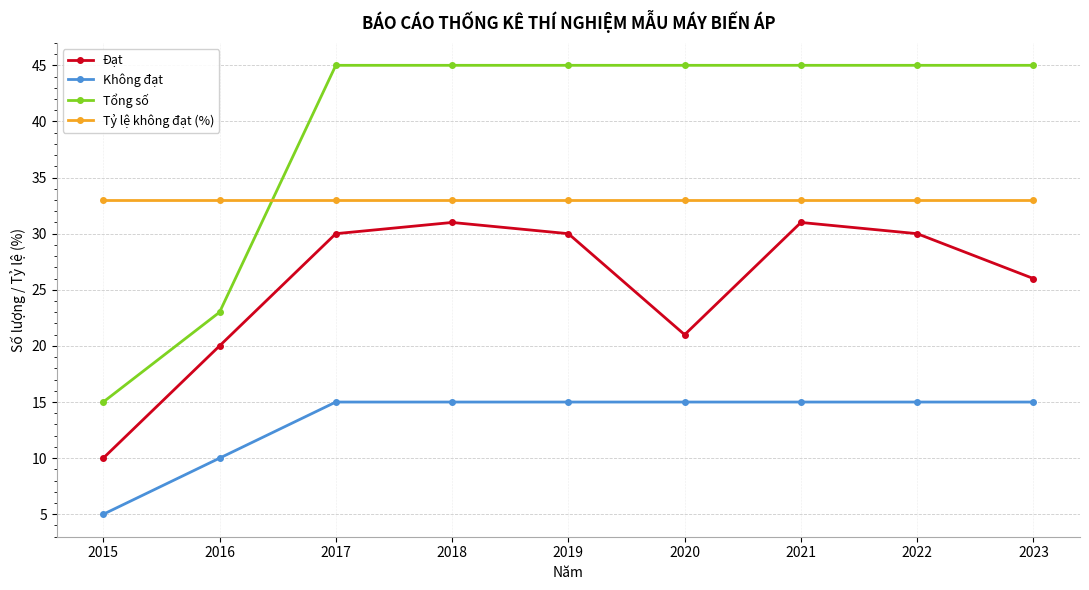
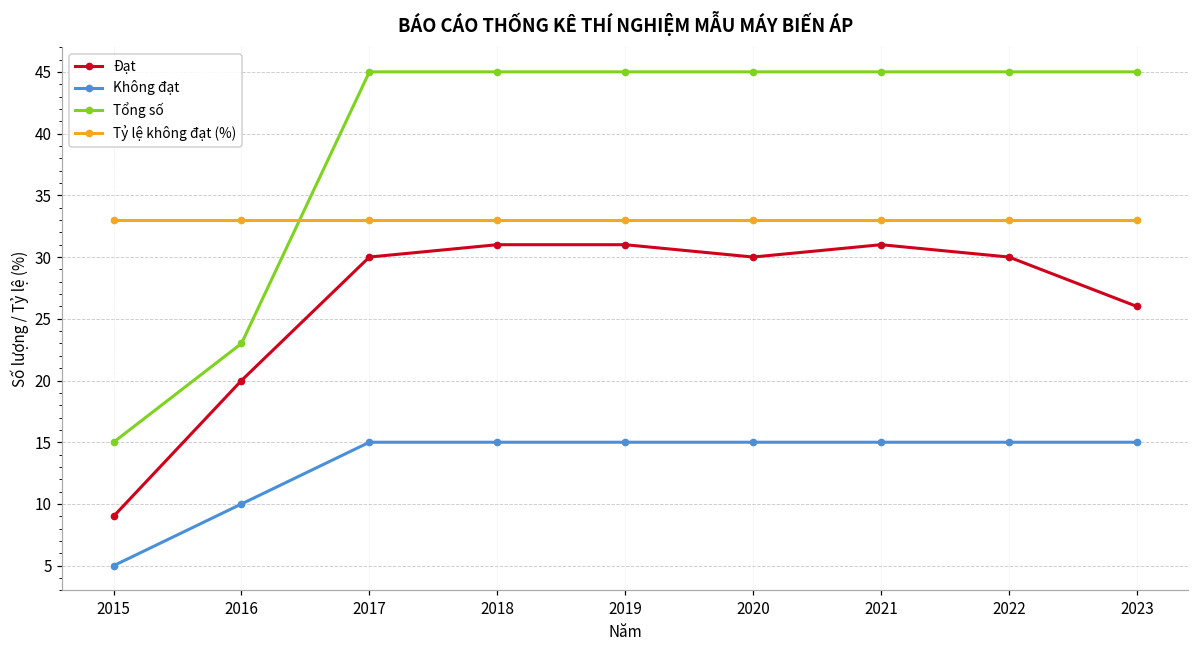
  {
    "Đạt": {
-     "2015": 10,
+     "2015": 9,
      "2016": 20,
      "2017": 30,
      "2018": 31,
-     "2019": 30,
-     "2020": 21,
+     "2019": 31,
+     "2020": 30,
      "2021": 31,
      "2022": 30,
      "2023": 26
    },
    "Không đạt": {
      "2015": 5,
      "2016": 10,
      "2017": 15,
      "2018": 15,
      "2019": 15,
      "2020": 15,
      "2021": 15,
      "2022": 15,
      "2023": 15
    },
    "Tổng số": {
      "2015": 15,
      "2016": 23,
      "2017": 45,
      "2018": 45,
      "2019": 45,
      "2020": 45,
      "2021": 45,
      "2022": 45,
      "2023": 45
    },
    "Tỷ lệ không đạt (%)": {
      "2015": 33,
      "2016": 33,
      "2017": 33,
      "2018": 33,
      "2019": 33,
      "2020": 33,
      "2021": 33,
      "2022": 33,
      "2023": 33
    }
  }
